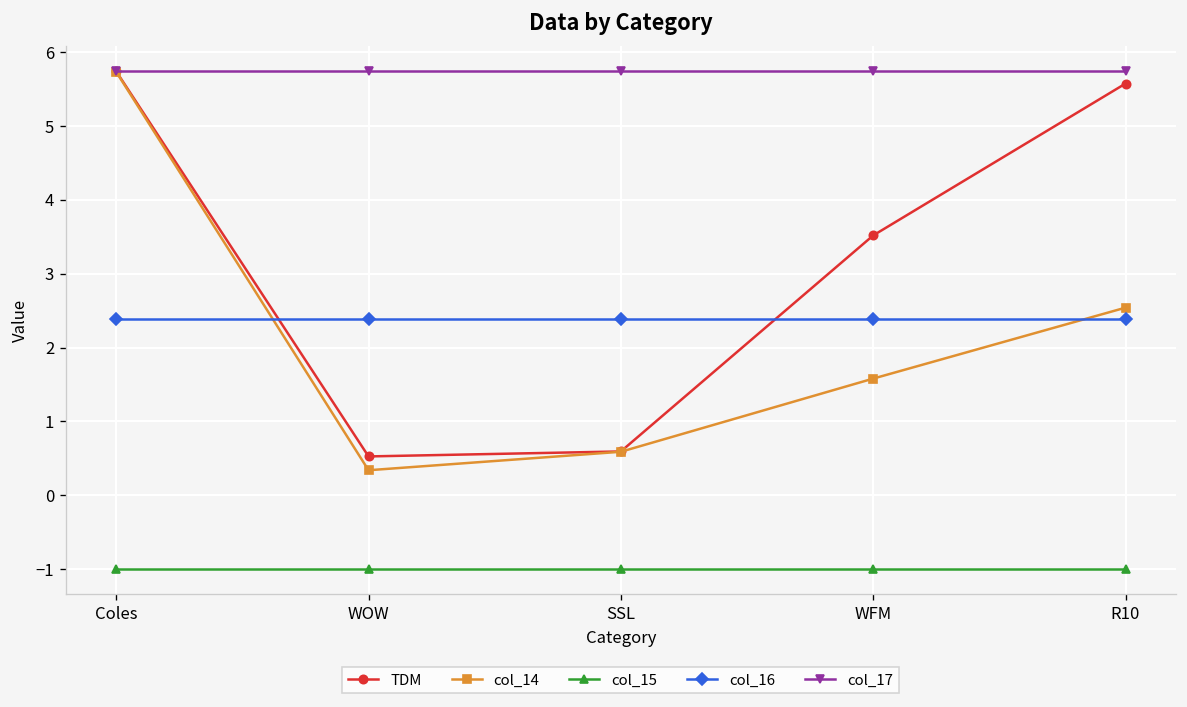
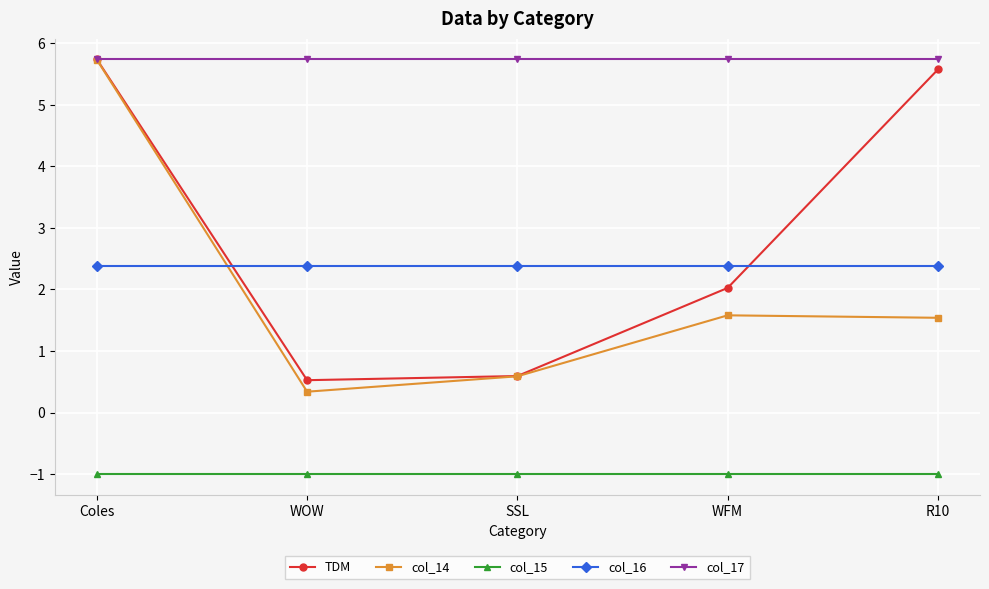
  {
    "TDM": {
      "WOW": 0.5,
-     "WFM": 3.5,
+     "WFM": 2.0,
      "R10": 5.6
    },
    "col_14": {
      "WOW": 0.3,
      "WFM": 1.6,
-     "R10": 2.5
+     "R10": 1.5
    },
    "col_15": {
      "Coles": -1.0,
      "WOW": -1.0,
      "SSL": -1.0,
      "WFM": -1.0,
      "R10": -1.0
    },
    "col_16": {
      "Coles": 2.4,
      "WOW": 2.4,
      "SSL": 2.4,
      "WFM": 2.4,
      "R10": 2.4
    },
    "col_17": {
      "WOW": 5.7,
      "SSL": 5.7,
      "WFM": 5.7,
      "R10": 5.7
    }
  }
